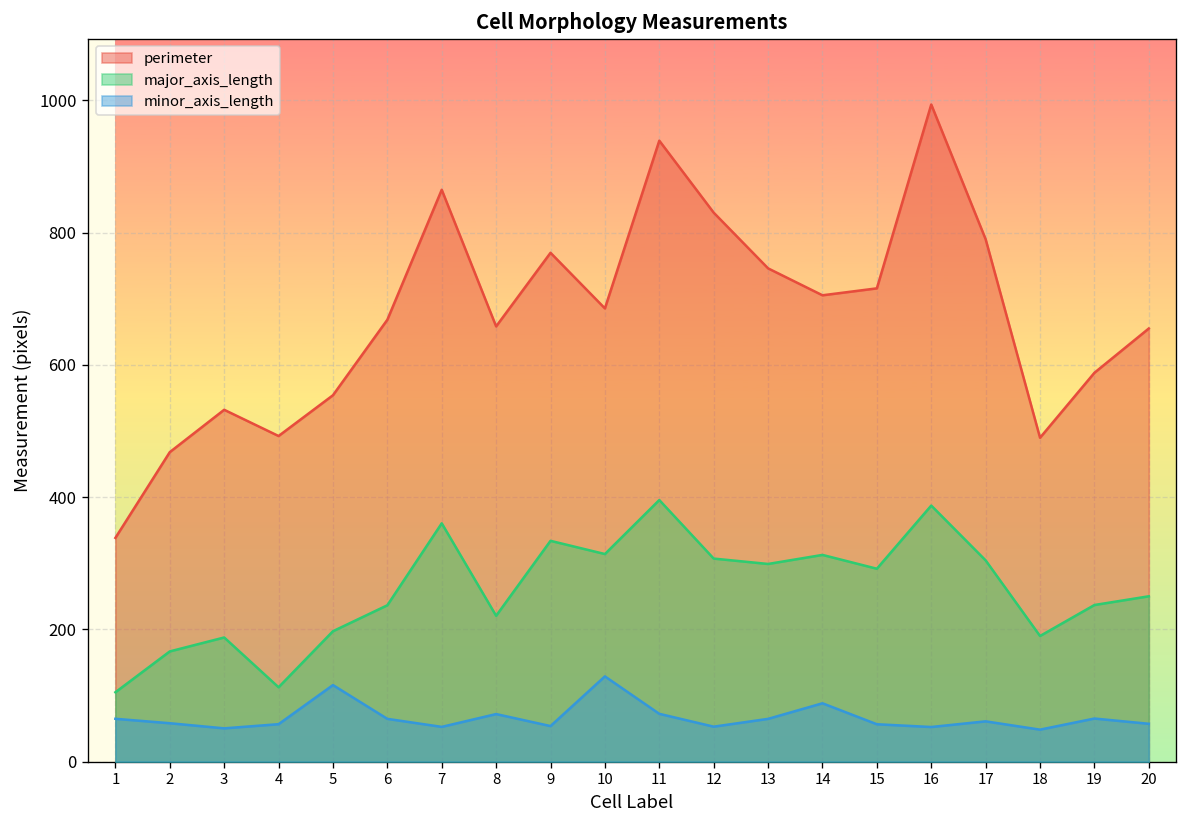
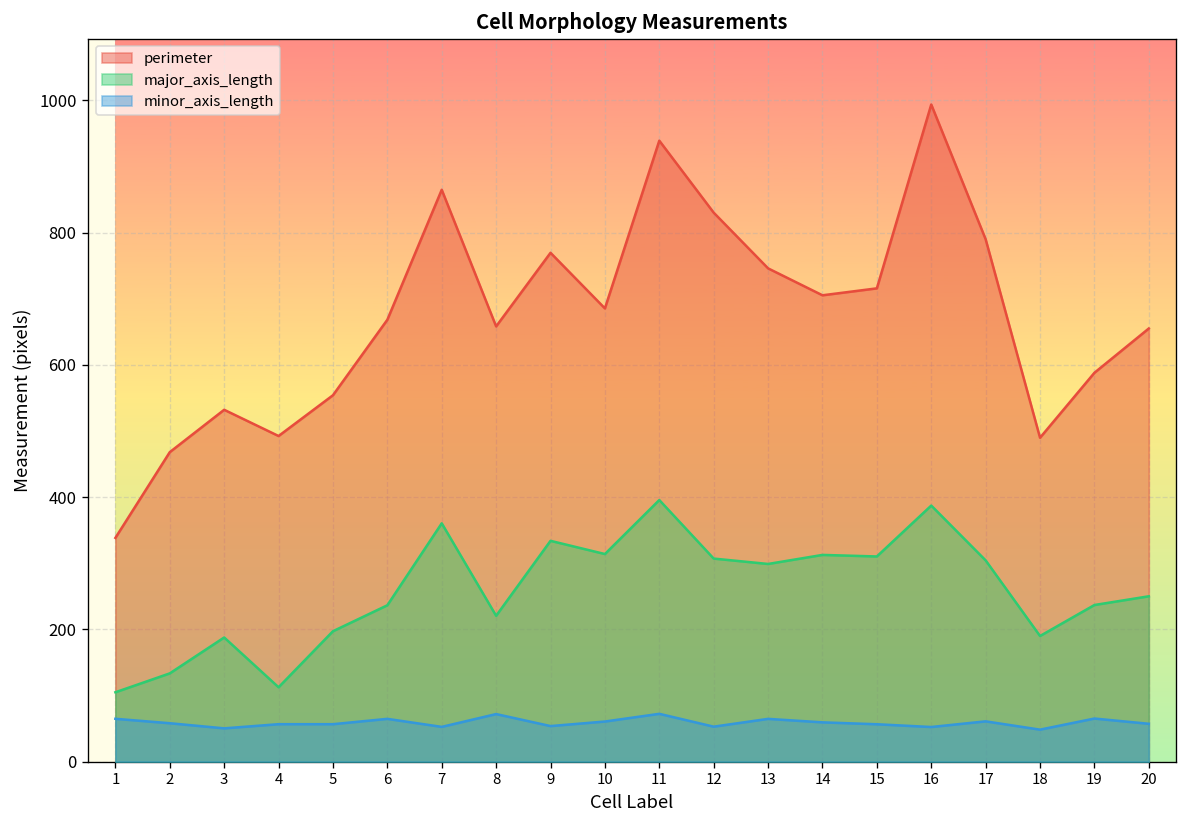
  {
    "perimeter": {
      "1": 340,
      "2": 470,
      "3": 530,
      "4": 490,
      "5": 550,
      "6": 670,
      "7": 860,
      "8": 660,
      "9": 770,
      "10": 690,
      "11": 940,
      "12": 830,
      "13": 750,
      "14": 710,
      "15": 720,
      "16": 990,
      "17": 790,
      "18": 490,
      "19": 590,
      "20": 660
    },
    "major_axis_length": {
      "1": 100,
-     "2": 170,
+     "2": 130,
      "3": 190,
      "4": 110,
      "5": 200,
      "6": 240,
      "7": 360,
      "8": 220,
      "9": 330,
      "10": 310,
      "11": 400,
      "12": 310,
      "13": 300,
      "14": 310,
-     "15": 290,
+     "15": 310,
      "16": 390,
      "17": 300,
      "18": 190,
      "19": 240,
      "20": 250
    },
    "minor_axis_length": {
      "1": 60,
      "2": 60,
      "3": 50,
      "4": 60,
-     "5": 120,
+     "5": 60,
      "6": 60,
      "7": 50,
      "8": 70,
      "9": 50,
-     "10": 130,
+     "10": 60,
      "11": 70,
      "12": 50,
      "13": 60,
-     "14": 90,
+     "14": 60,
      "15": 60,
      "16": 50,
      "17": 60,
      "18": 50,
      "19": 70,
      "20": 60
    }
  }
